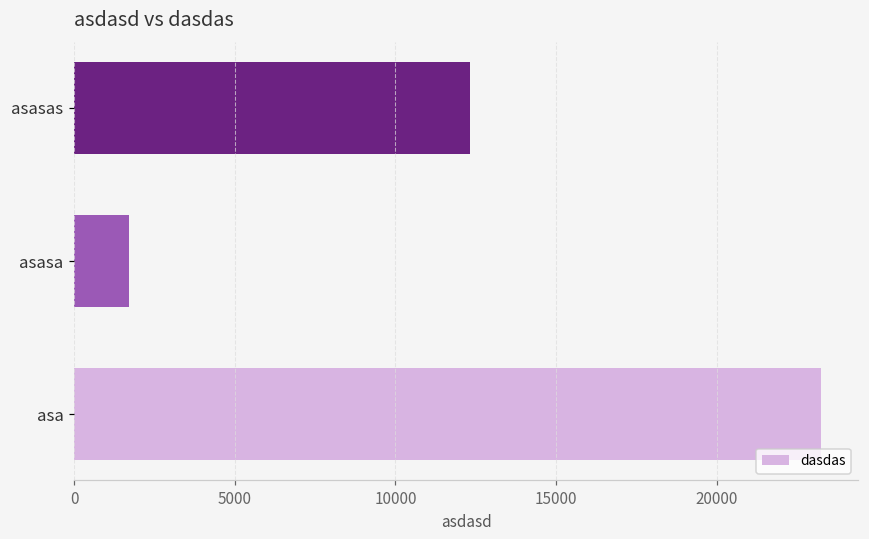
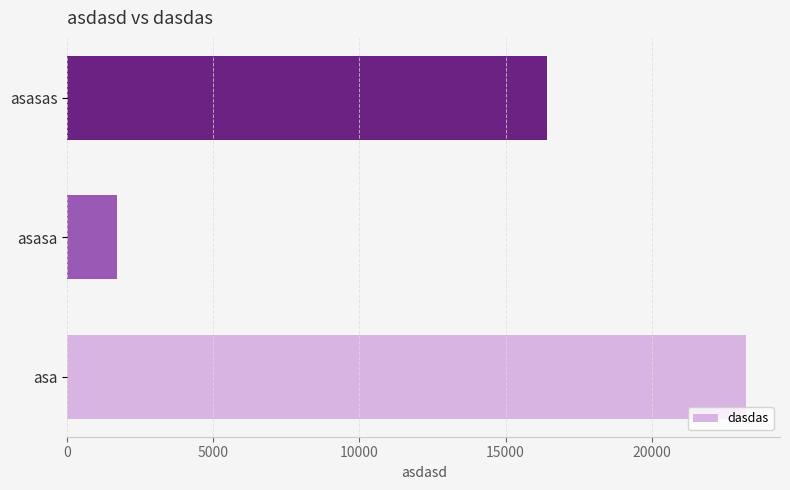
  {
-   "asasas": 12300,
+   "asasas": 16400,
    "asasa": 1700,
    "asa": 23200
  }
